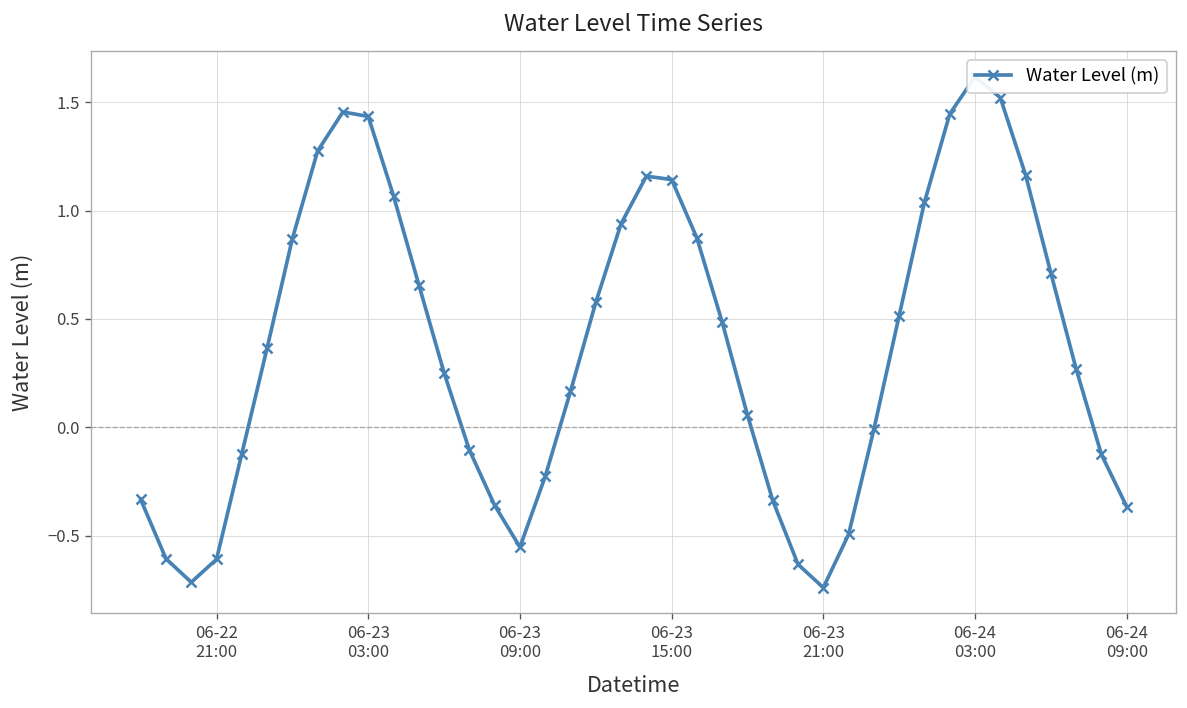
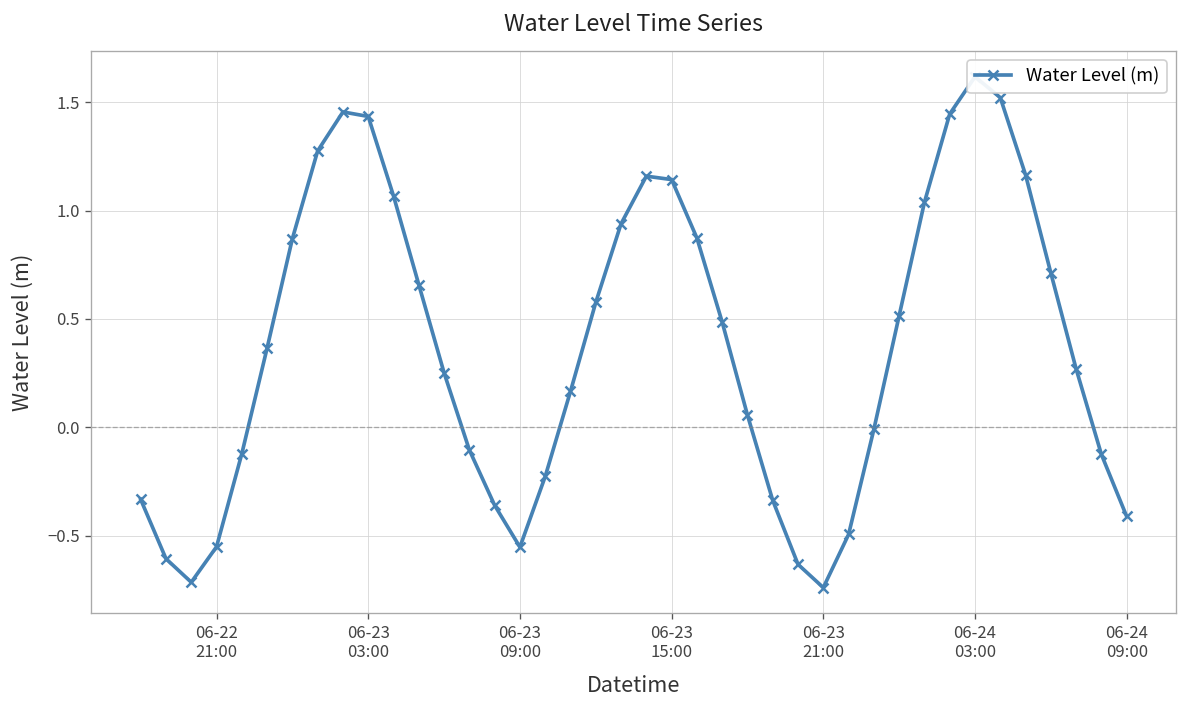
  {
-   "06-22 21:00": -0.61,
+   "06-22 21:00": -0.55,
    "06-23 03:00": 1.44,
    "06-23 09:00": -0.55,
    "06-23 15:00": 1.14,
    "06-23 21:00": -0.74,
-   "06-24 09:00": -0.37
+   "06-24 09:00": -0.41
  }
